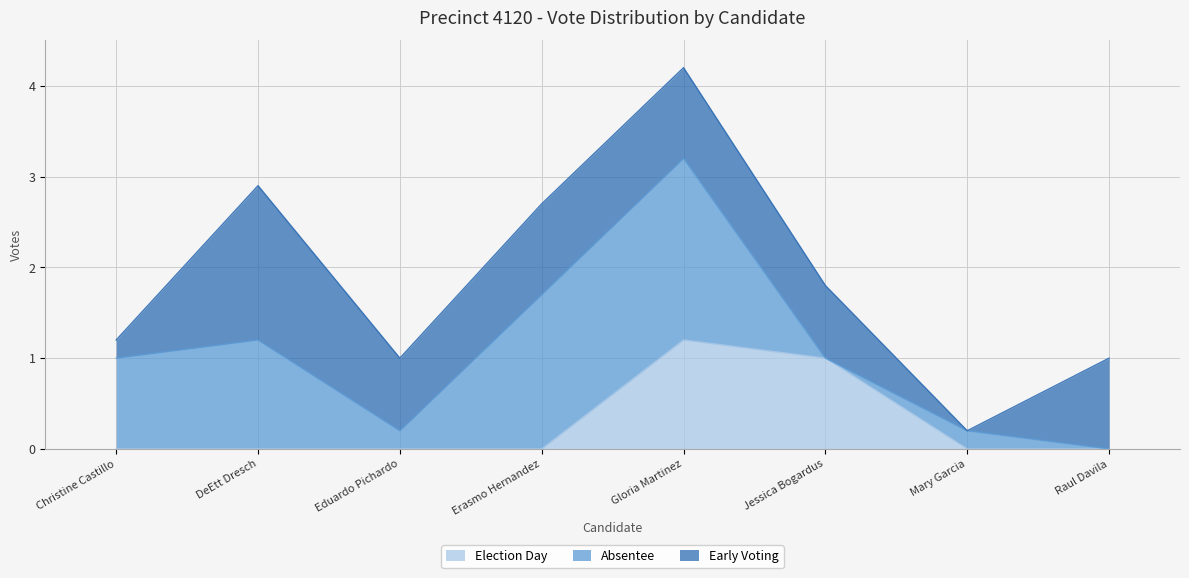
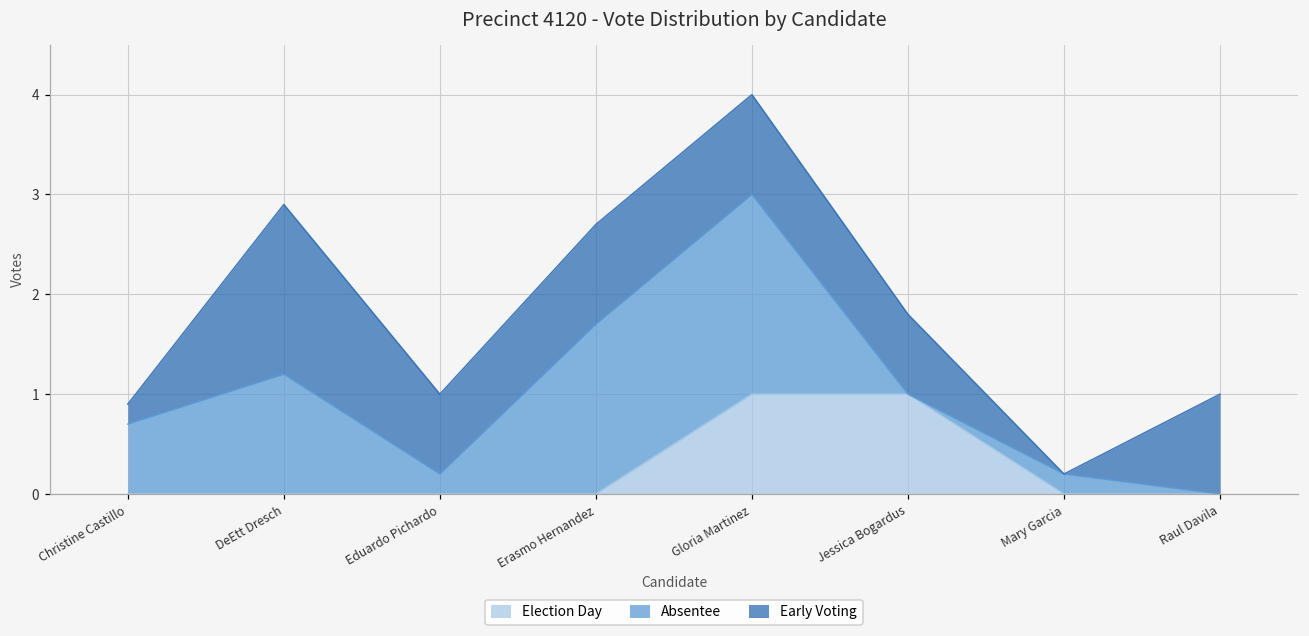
  {
    "Election Day": {
      "Christine Castillo": 0.0,
      "DeEtt Dresch": 0.0,
      "Eduardo Pichardo": 0.0,
      "Erasmo Hernandez": 0.0,
-     "Gloria Martinez": 1.2,
+     "Gloria Martinez": 1.0,
      "Mary Garcia": 0.0
    },
    "Absentee": {
-     "Christine Castillo": 1.0,
+     "Christine Castillo": 0.7,
      "DeEtt Dresch": 1.2,
      "Eduardo Pichardo": 0.2,
      "Erasmo Hernandez": 1.7,
      "Gloria Martinez": 2.0
    },
    "Early Voting": {
      "Christine Castillo": 0.2,
      "DeEtt Dresch": 1.7,
      "Eduardo Pichardo": 0.8,
      "Erasmo Hernandez": 1.0,
      "Gloria Martinez": 1.0,
      "Jessica Bogardus": 0.8,
      "Raul Davila": 1.0
    }
  }
